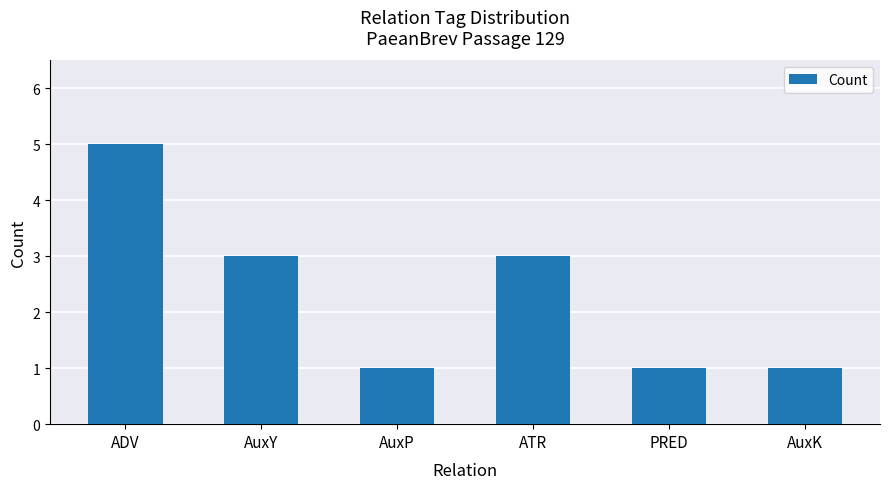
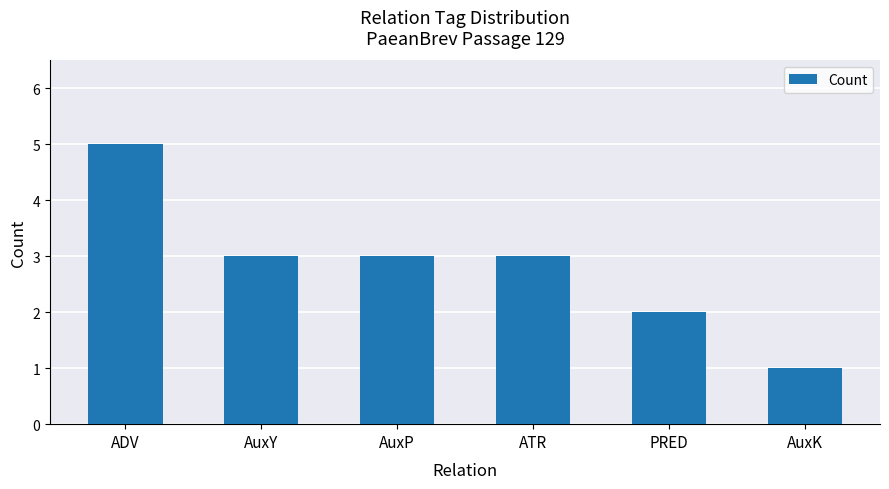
  {
    "ADV": 5,
    "AuxY": 3,
-   "AuxP": 1,
+   "AuxP": 3,
    "ATR": 3,
-   "PRED": 1,
+   "PRED": 2,
    "AuxK": 1
  }
